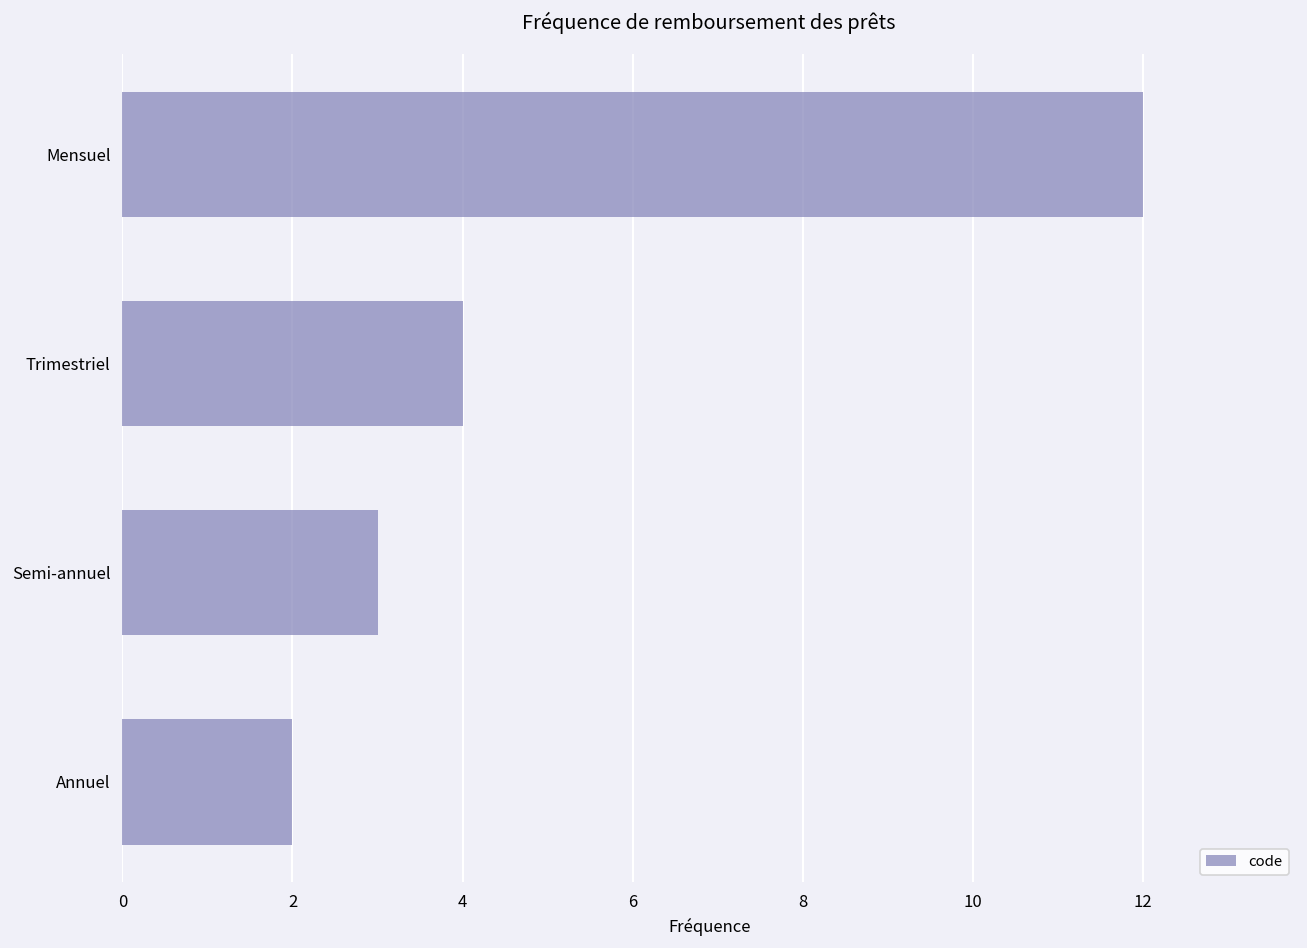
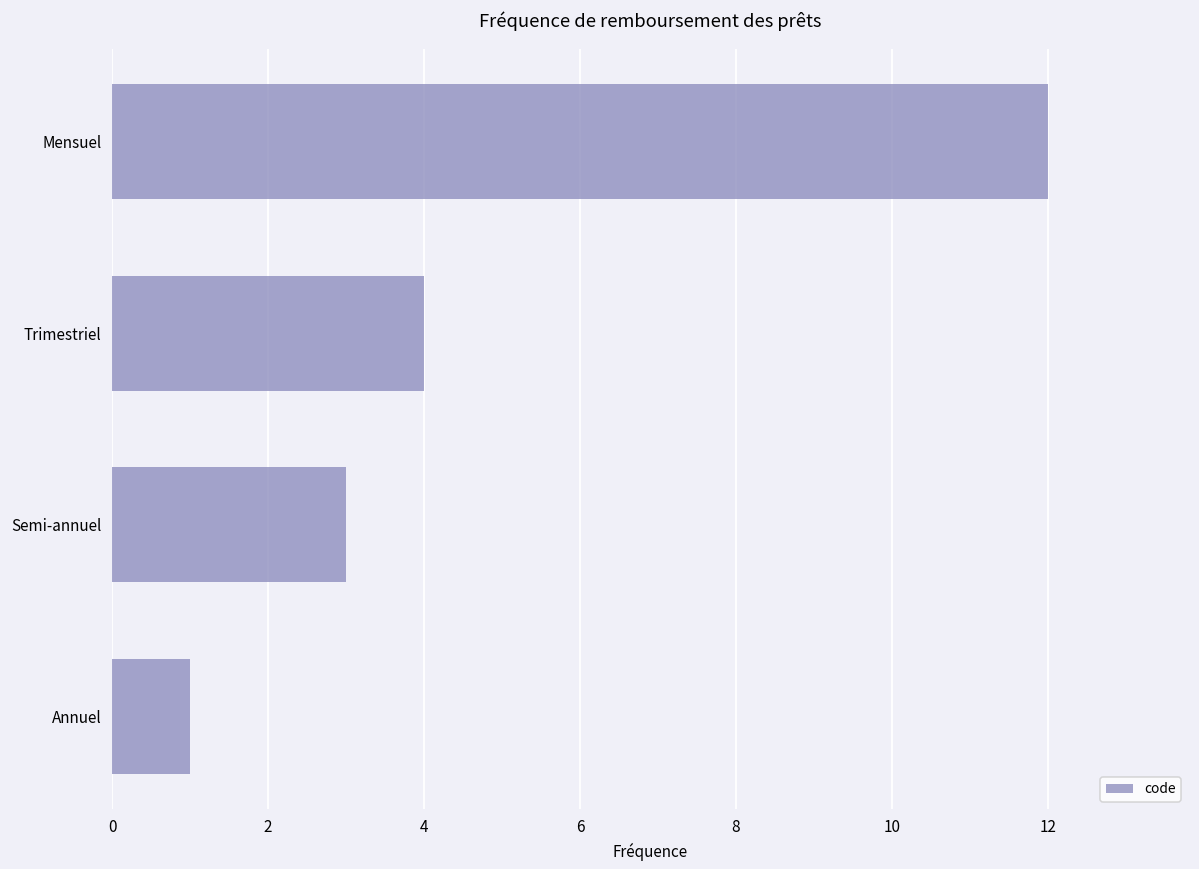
  {
    "Mensuel": 12,
    "Trimestriel": 4,
    "Semi-annuel": 3,
-   "Annuel": 2
+   "Annuel": 1
  }
